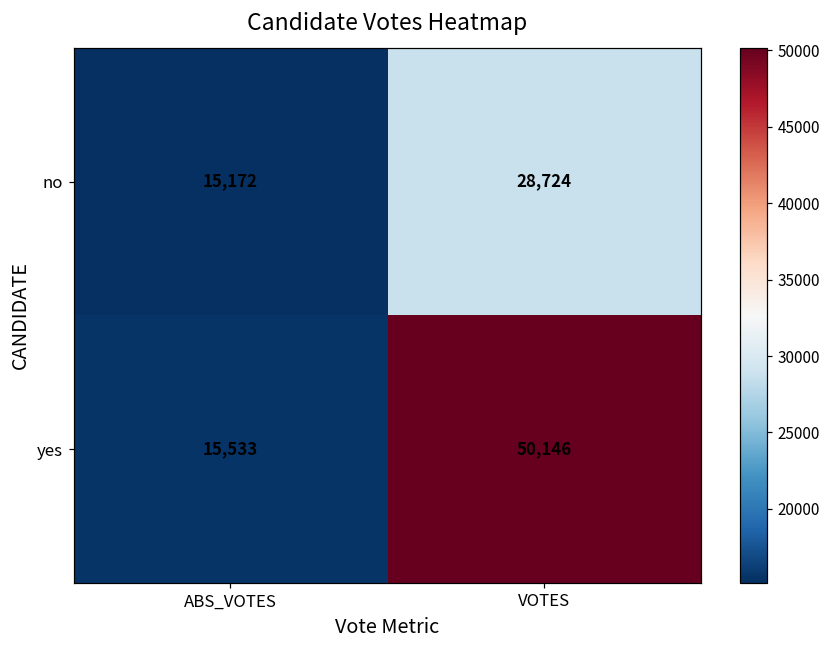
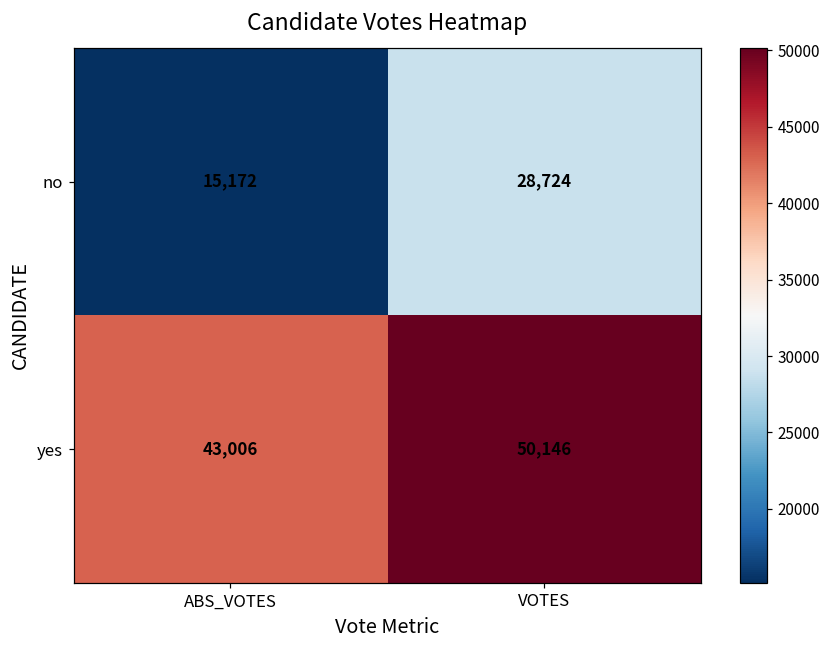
  {
    "no": {
      "ABS_VOTES": "15,172",
      "VOTES": "28,724"
    },
    "yes": {
-     "ABS_VOTES": "15,533",
+     "ABS_VOTES": "43,006",
      "VOTES": "50,146"
    }
  }
